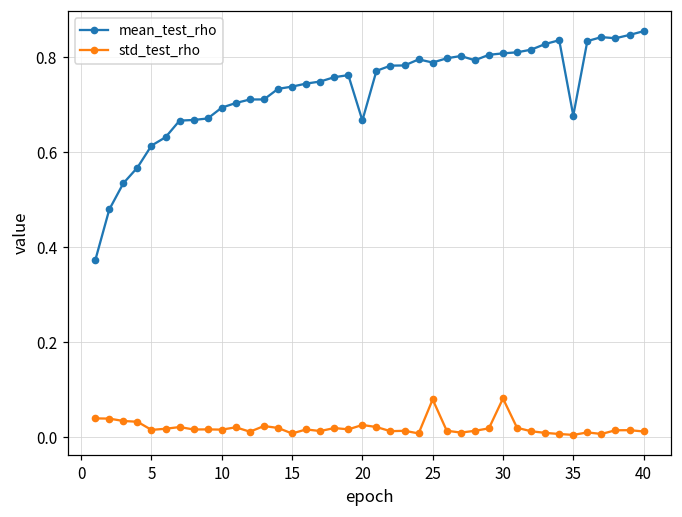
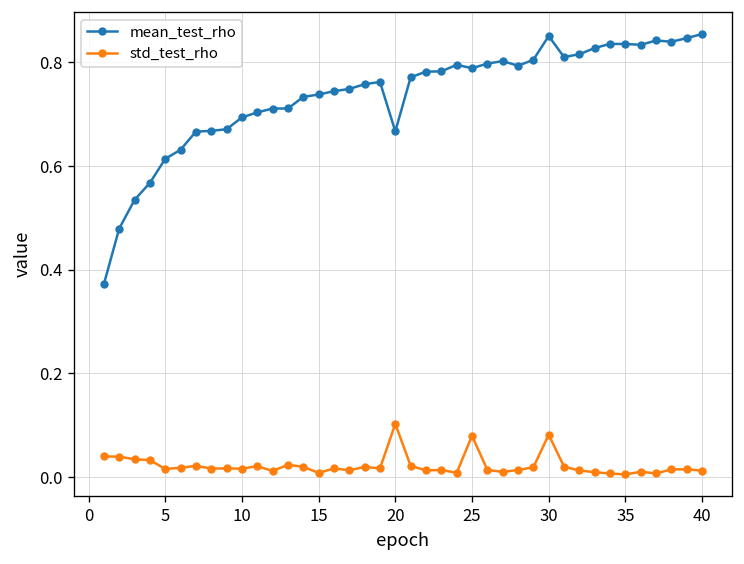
  {
    "mean_test_rho": {
      "5": 0.61,
      "10": 0.69,
      "15": 0.74,
      "20": 0.67,
      "25": 0.79,
-     "30": 0.81,
-     "35": 0.68,
+     "30": 0.85,
+     "35": 0.84,
      "40": 0.85
    },
    "std_test_rho": {
      "5": 0.02,
      "10": 0.02,
      "15": 0.01,
-     "20": 0.03,
+     "20": 0.10,
      "25": 0.08,
      "30": 0.08,
      "35": 0.01,
      "40": 0.01
    }
  }
